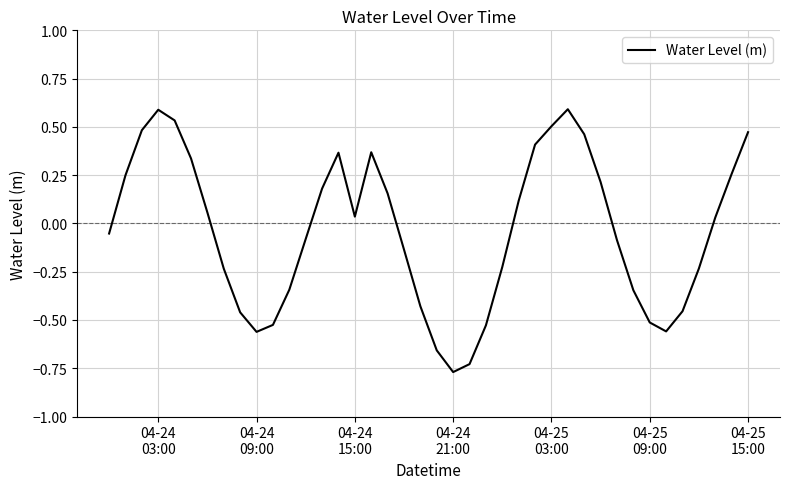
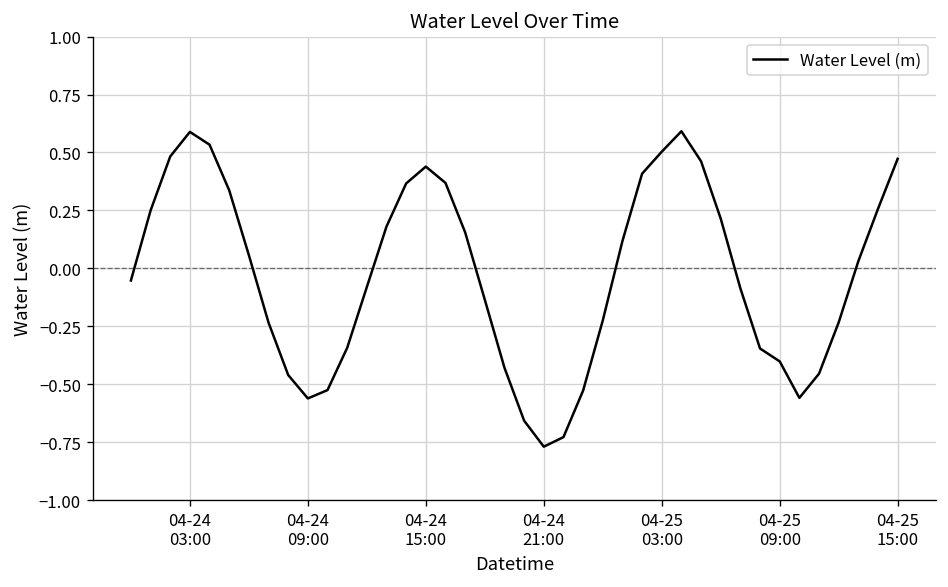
  {
    "04-24 03:00": 0.59,
    "04-24 09:00": -0.56,
-   "04-24 15:00": 0.04,
+   "04-24 15:00": 0.44,
    "04-24 21:00": -0.77,
    "04-25 03:00": 0.50,
-   "04-25 09:00": -0.51,
+   "04-25 09:00": -0.40,
    "04-25 15:00": 0.47
  }
